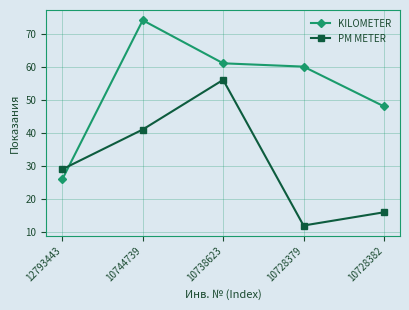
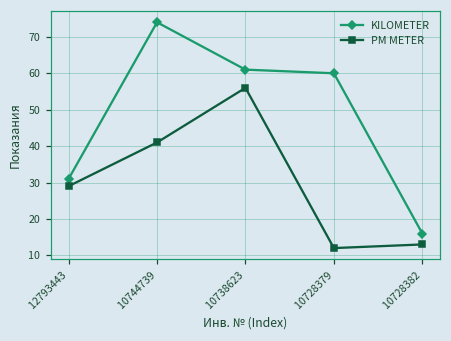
  {
    "KILOMETER": {
-     "12793443": 26,
+     "12793443": 31,
      "10744739": 74,
      "10738623": 61,
      "10728379": 60,
-     "10728382": 48
+     "10728382": 16
    },
    "PM METER": {
      "12793443": 29,
      "10744739": 41,
      "10738623": 56,
      "10728379": 12,
-     "10728382": 16
+     "10728382": 13
    }
  }
